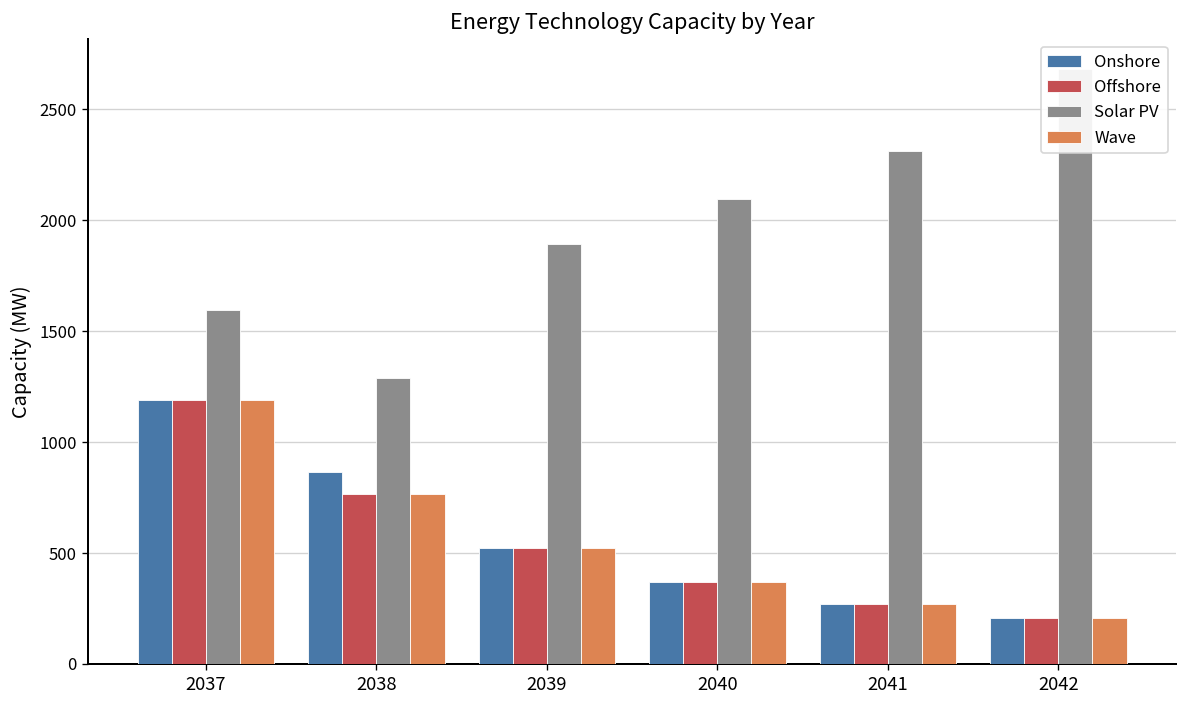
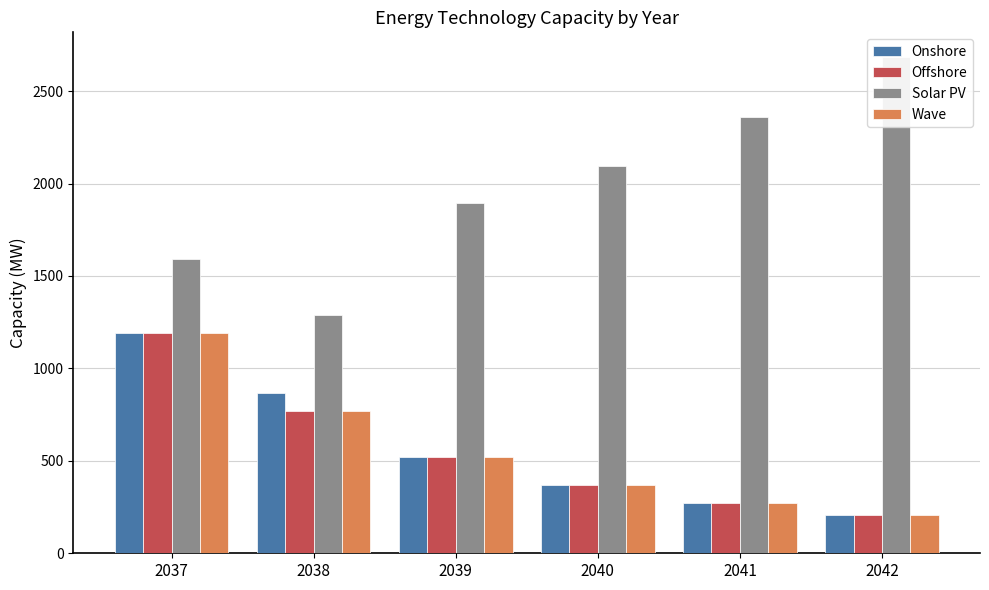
  {
    "Onshore": {
      "2037": 1190,
      "2038": 870,
      "2039": 520,
      "2040": 370,
      "2041": 270,
      "2042": 210
    },
    "Solar PV": {
      "2037": 1590,
      "2038": 1290,
      "2039": 1890,
      "2040": 2100,
-     "2041": 2310
+     "2041": 2360
    }
  }
